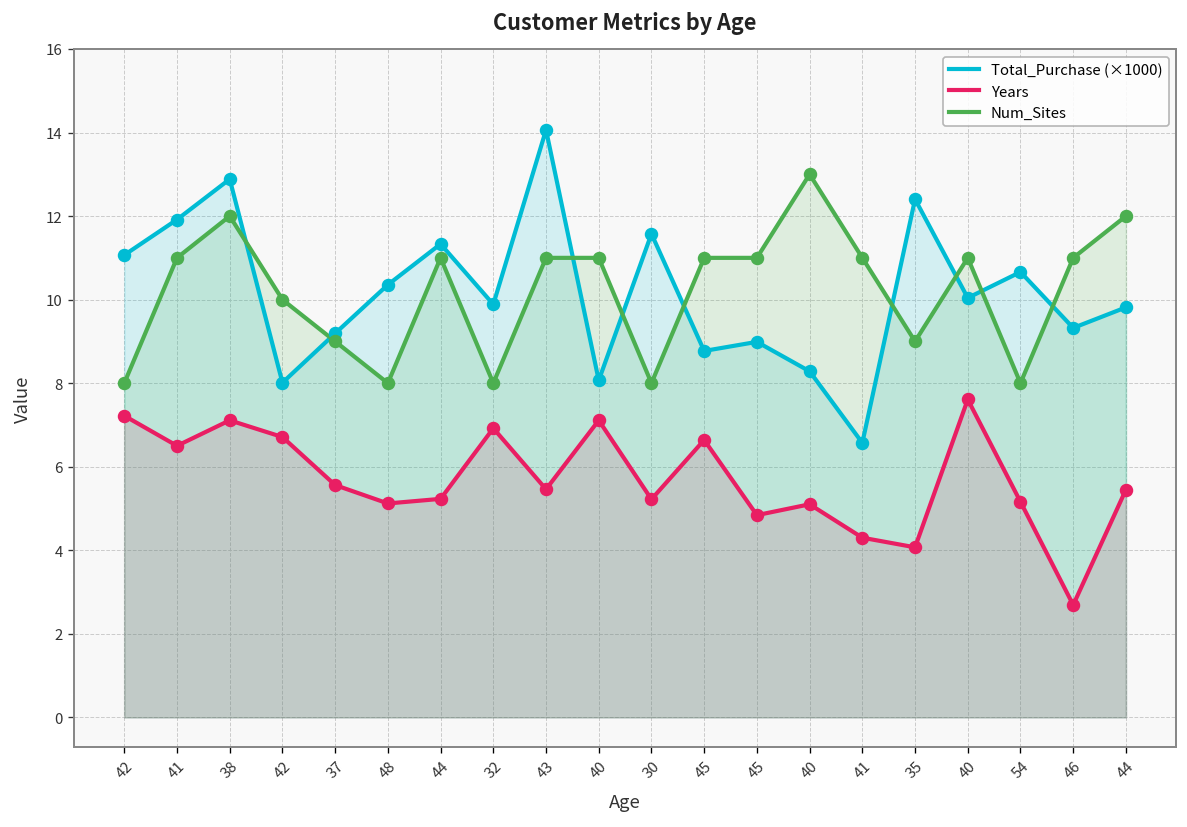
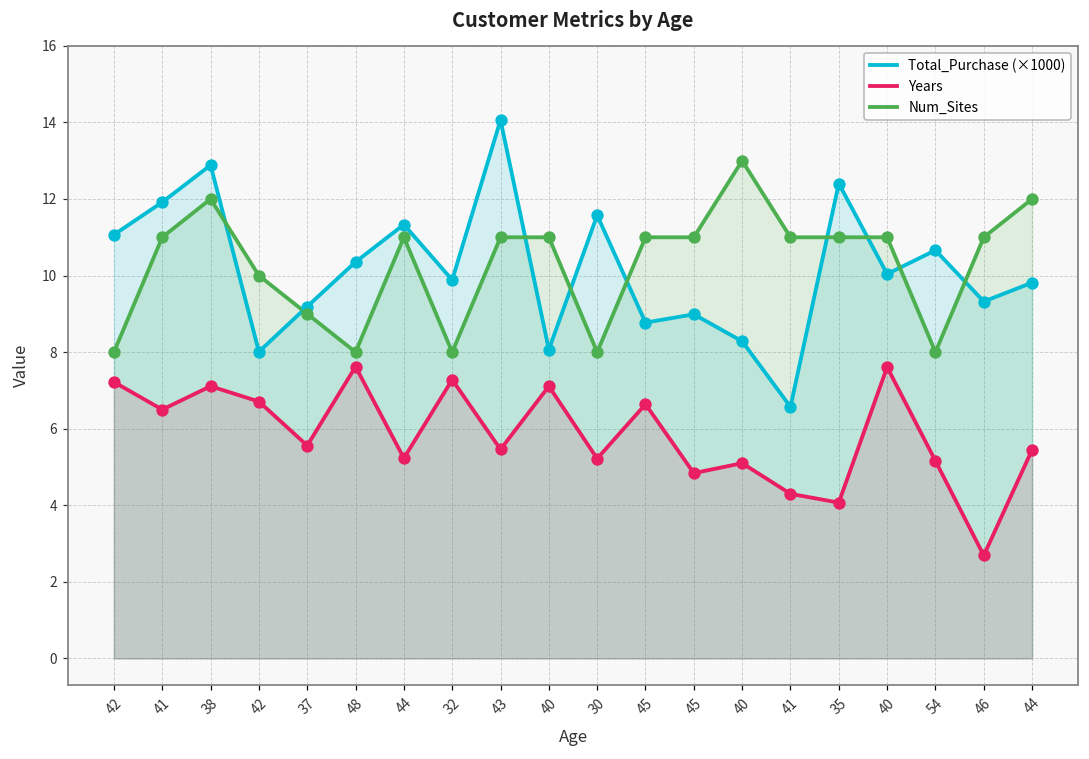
  {
    "Total_Purchase (×1000)": {
      "38": 12.9,
      "37": 9.2,
      "48": 10.4,
      "32": 9.9,
      "43": 14.1,
      "30": 11.6,
      "35": 12.4,
      "54": 10.7,
      "46": 9.3
    },
    "Years": {
      "38": 7.1,
      "37": 5.6,
-     "48": 5.1,
-     "32": 6.9,
+     "48": 7.6,
+     "32": 7.3,
      "43": 5.5,
      "30": 5.2,
      "35": 4.1,
      "54": 5.2,
      "46": 2.7
    },
    "Num_Sites": {
      "38": 12,
      "37": 9,
      "48": 8,
      "32": 8,
      "43": 11,
      "30": 8,
-     "35": 9,
+     "35": 11,
      "54": 8,
      "46": 11
    }
  }
